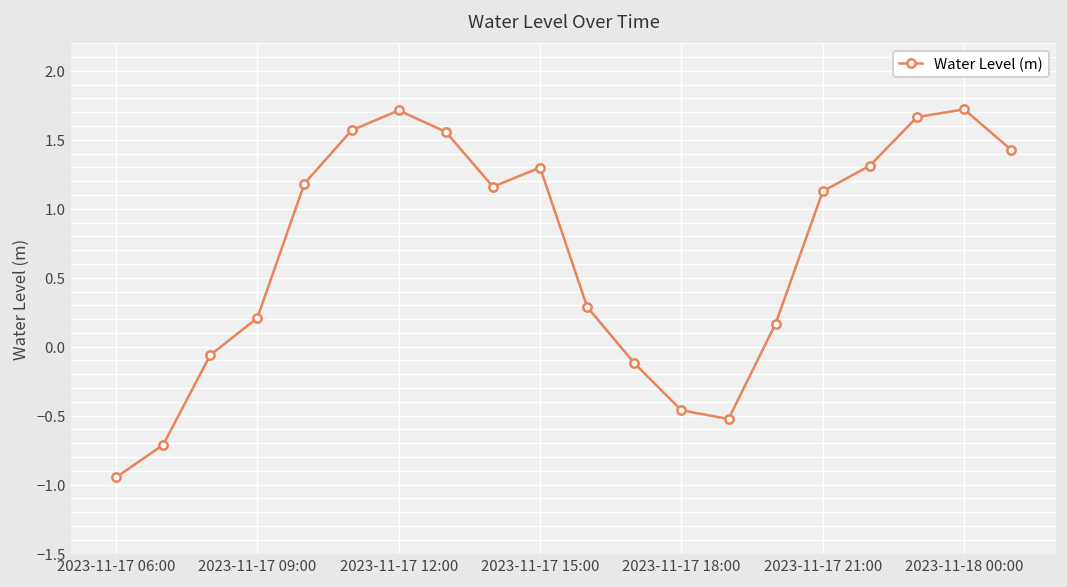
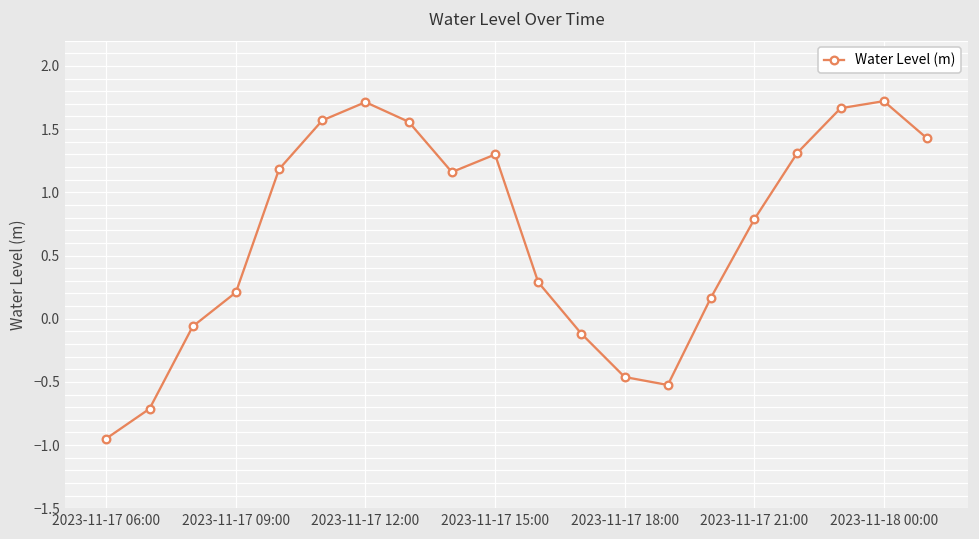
  {
    "2023-11-17 06:00": -0.95,
    "2023-11-17 09:00": 0.21,
    "2023-11-17 12:00": 1.71,
    "2023-11-17 15:00": 1.30,
    "2023-11-17 18:00": -0.46,
-   "2023-11-17 21:00": 1.13,
+   "2023-11-17 21:00": 0.78,
    "2023-11-18 00:00": 1.72
  }
